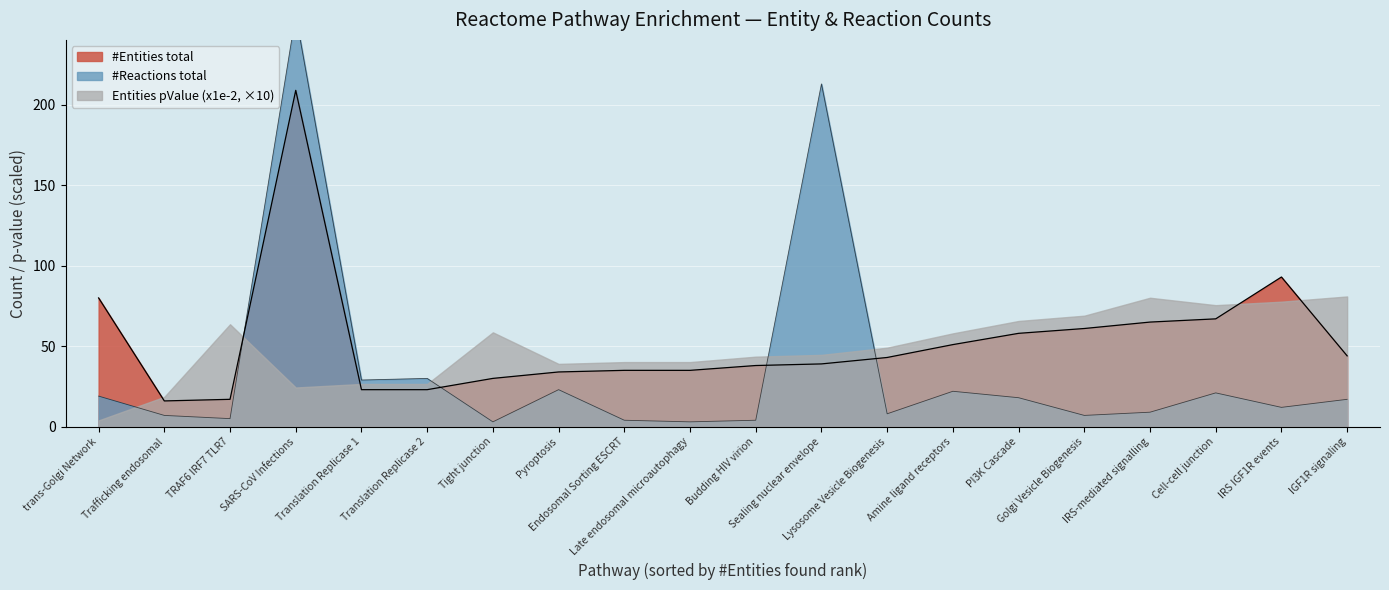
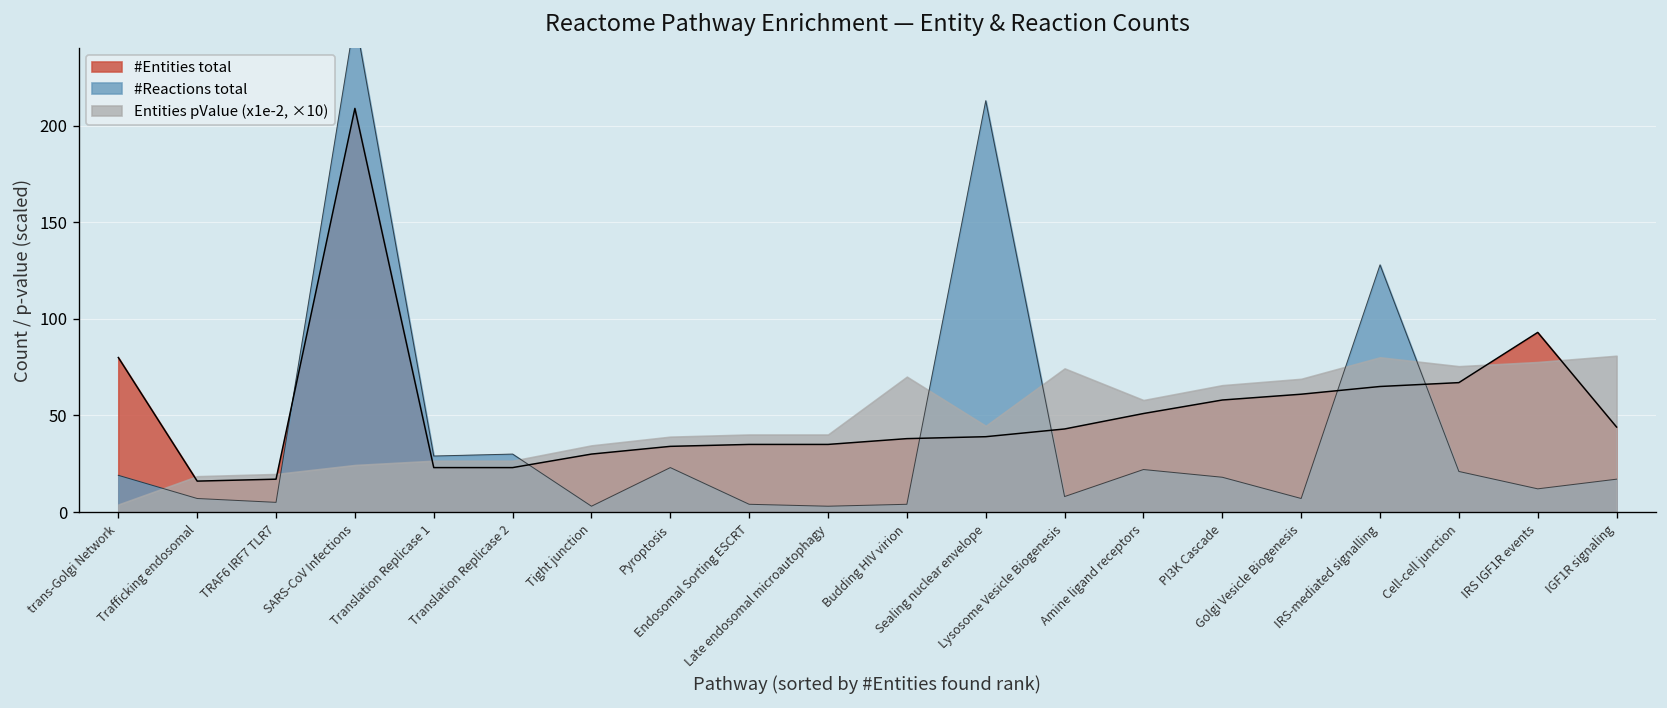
  {
    "#Entities total": {
      "trans-Golgi Network": 80,
      "Trafficking endosomal": 16,
      "TRAF6 IRF7 TLR7": 17,
      "SARS-CoV Infections": 209,
      "Translation Replicase 1": 23,
      "Translation Replicase 2": 23,
      "Tight junction": 30,
      "Pyroptosis": 34,
      "Endosomal Sorting ESCRT": 35,
      "Late endosomal microautophagy": 35,
      "Budding HIV virion": 38,
      "Sealing nuclear envelope": 39,
      "Lysosome Vesicle Biogenesis": 43,
      "Amine ligand receptors": 51,
      "PI3K Cascade": 58,
      "Golgi Vesicle Biogenesis": 61,
      "IRS-mediated signalling": 65,
      "Cell-cell junction": 67,
      "IRS IGF1R events": 93,
      "IGF1R signaling": 44
    },
    "#Reactions total": {
      "trans-Golgi Network": 19,
      "Trafficking endosomal": 7,
      "TRAF6 IRF7 TLR7": 5,
      "Translation Replicase 1": 29,
      "Translation Replicase 2": 30,
      "Tight junction": 3,
      "Pyroptosis": 23,
      "Endosomal Sorting ESCRT": 4,
      "Late endosomal microautophagy": 3,
      "Budding HIV virion": 4,
      "Sealing nuclear envelope": 213,
      "Lysosome Vesicle Biogenesis": 8,
      "Amine ligand receptors": 22,
      "PI3K Cascade": 18,
      "Golgi Vesicle Biogenesis": 7,
-     "IRS-mediated signalling": 9,
+     "IRS-mediated signalling": 128,
      "Cell-cell junction": 21,
      "IRS IGF1R events": 12,
      "IGF1R signaling": 17
    },
    "Entities pValue (x1e-2, ×10)": {
      "trans-Golgi Network": 4,
      "Trafficking endosomal": 19,
-     "TRAF6 IRF7 TLR7": 64,
+     "TRAF6 IRF7 TLR7": 20,
      "SARS-CoV Infections": 24,
      "Translation Replicase 1": 27,
      "Translation Replicase 2": 27,
-     "Tight junction": 59,
+     "Tight junction": 34,
      "Pyroptosis": 39,
      "Endosomal Sorting ESCRT": 40,
      "Late endosomal microautophagy": 40,
-     "Budding HIV virion": 44,
+     "Budding HIV virion": 70,
      "Sealing nuclear envelope": 45,
-     "Lysosome Vesicle Biogenesis": 49,
+     "Lysosome Vesicle Biogenesis": 74,
      "Amine ligand receptors": 58,
      "PI3K Cascade": 66,
      "Golgi Vesicle Biogenesis": 69,
      "IRS-mediated signalling": 80,
      "Cell-cell junction": 76,
      "IRS IGF1R events": 78,
      "IGF1R signaling": 81
    }
  }
